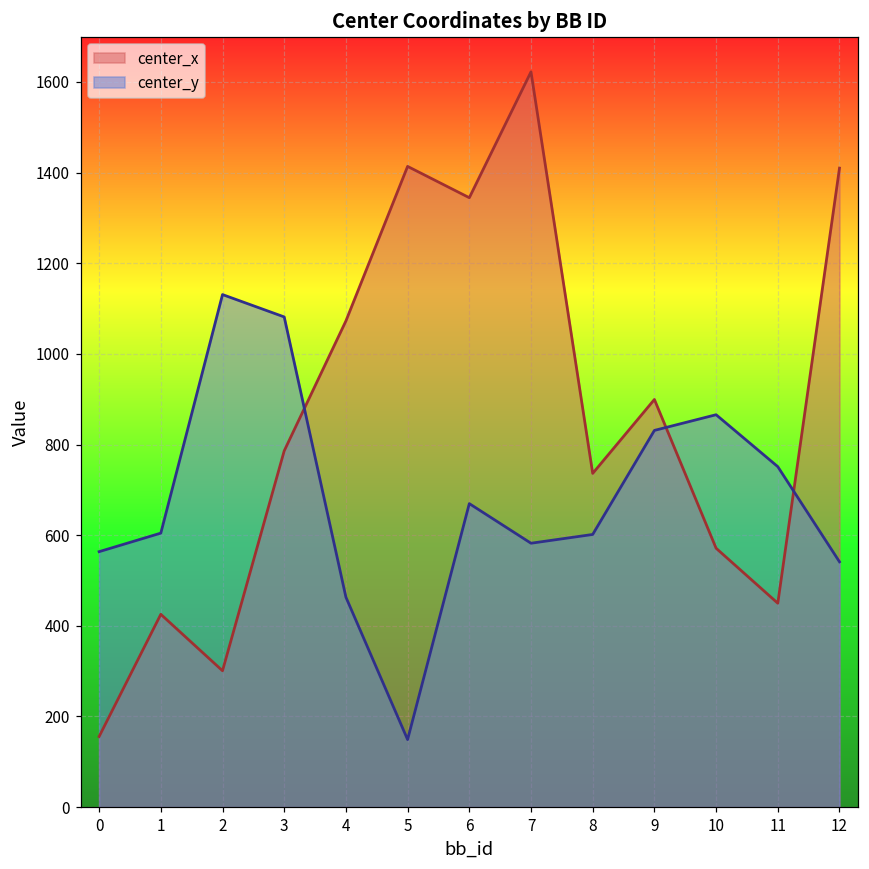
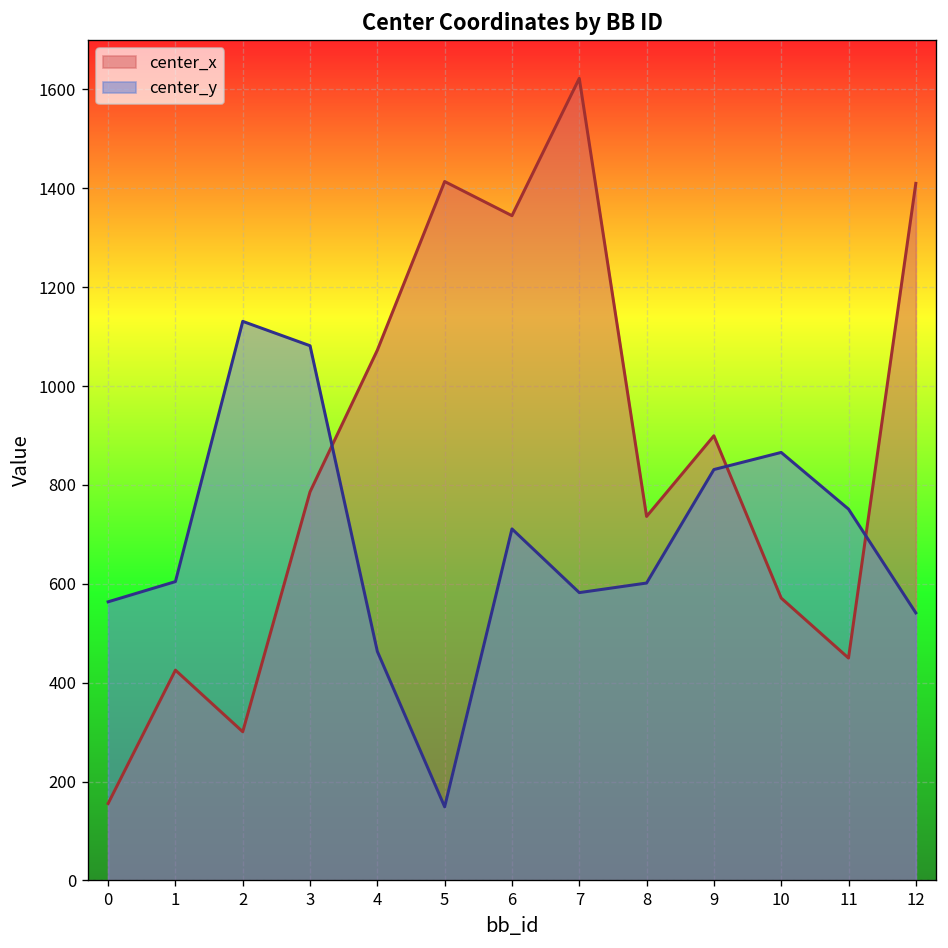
  {
    "center_x": {
      "0": 160,
      "1": 430,
      "2": 300,
      "3": 790,
      "4": 1070,
      "5": 1410,
      "6": 1340,
      "7": 1620,
      "8": 740,
      "9": 900,
      "10": 570,
      "11": 450,
      "12": 1410
    },
    "center_y": {
      "0": 560,
      "1": 600,
      "2": 1130,
      "3": 1080,
      "4": 460,
      "5": 150,
-     "6": 670,
+     "6": 710,
      "7": 580,
      "8": 600,
      "9": 830,
      "10": 870,
      "11": 750,
      "12": 540
    }
  }
